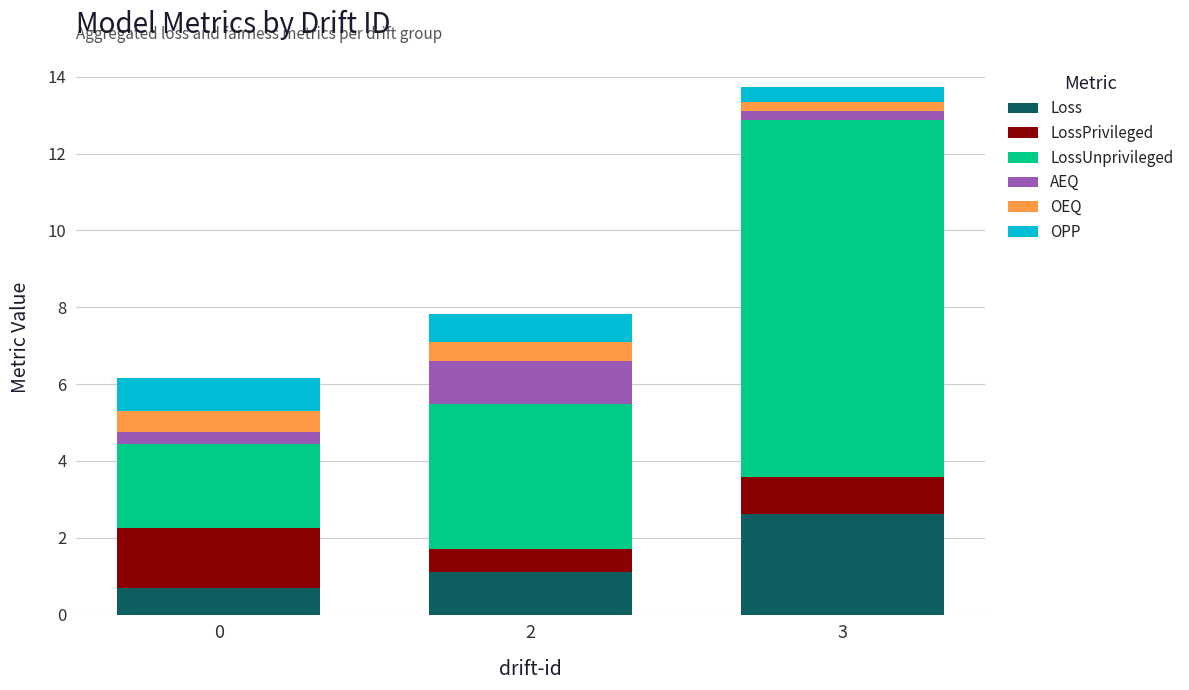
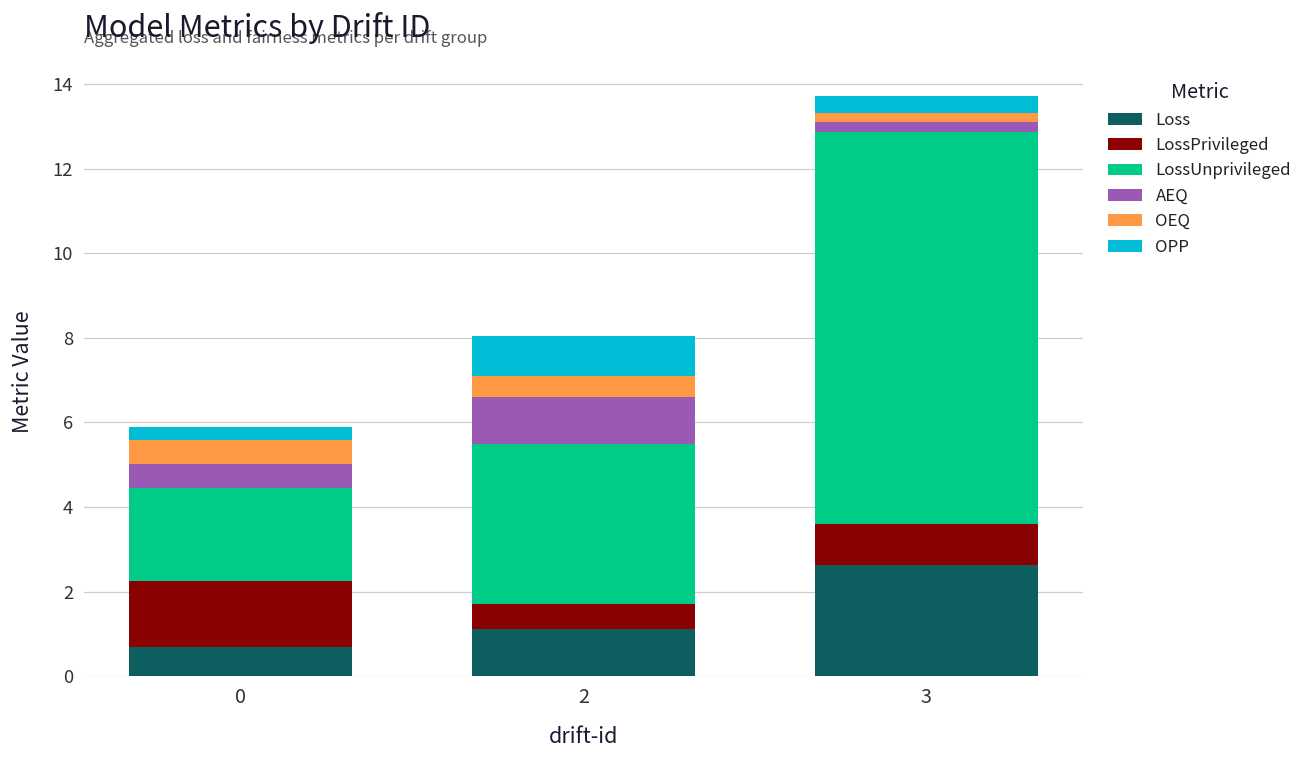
  {
    "Loss": {
      "0": 0.7,
      "2": 1.1,
      "3": 2.6
    },
    "LossPrivileged": {
      "0": 1.6,
      "2": 0.6,
      "3": 1.0
    },
    "LossUnprivileged": {
      "0": 2.2,
      "2": 3.8,
      "3": 9.3
    },
    "AEQ": {
-     "0": 0.3,
+     "0": 0.6,
      "2": 1.1,
      "3": 0.2
    },
    "OEQ": {
      "0": 0.6,
      "2": 0.5,
      "3": 0.2
    },
    "OPP": {
-     "0": 0.8,
-     "2": 0.7,
+     "0": 0.3,
+     "2": 1.0,
      "3": 0.4
    }
  }
